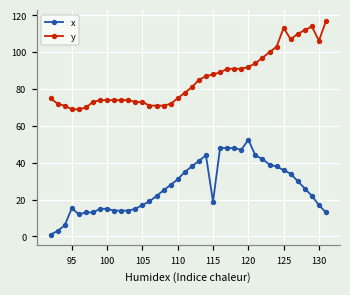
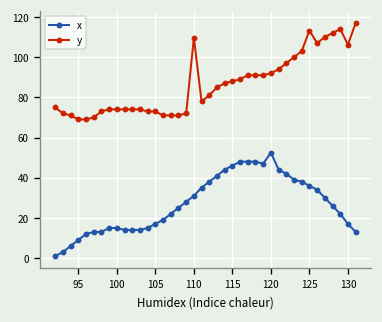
  {
    "x": {
-     "95": 15,
+     "95": 9,
      "100": 15,
      "105": 17,
      "110": 31,
-     "115": 19,
+     "115": 46,
      "120": 53,
      "125": 36,
      "130": 17
    },
    "y": {
      "95": 69,
      "100": 74,
      "105": 73,
-     "110": 75,
+     "110": 110,
      "115": 88,
      "120": 92,
      "125": 113,
      "130": 106
    }
  }
